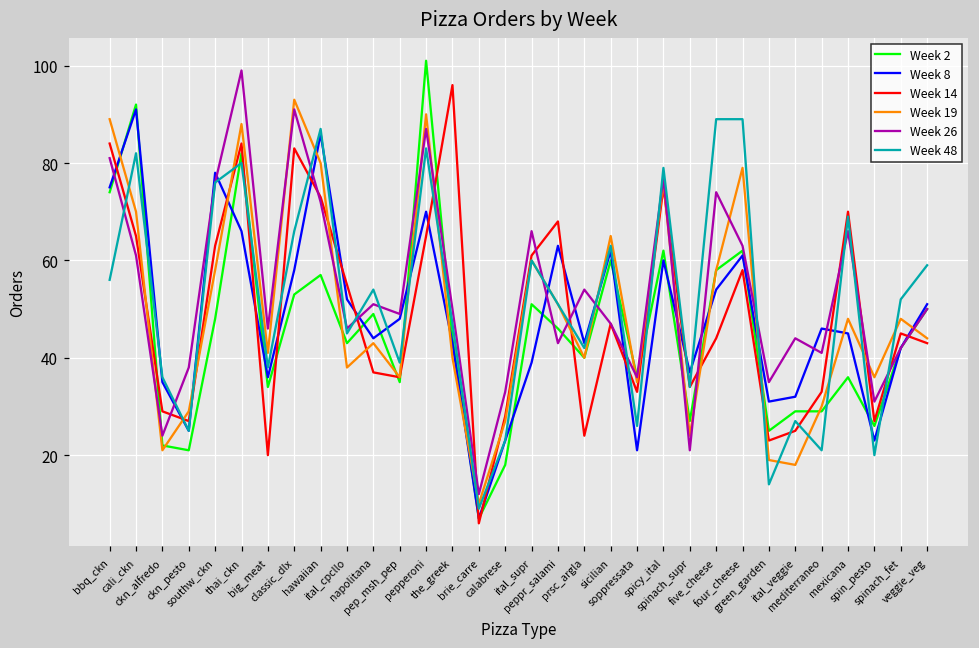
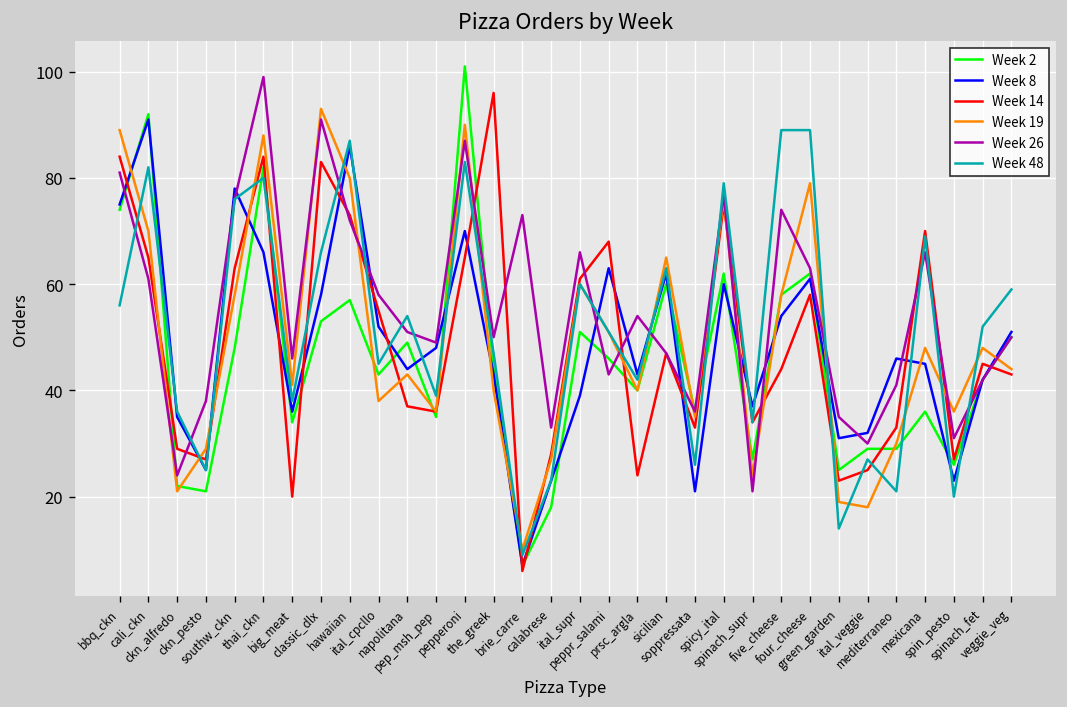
  {
    "Week 2": {
      "bbq_ckn": 74,
      "cali_ckn": 92,
      "ckn_alfredo": 22,
      "ckn_pesto": 21,
      "southw_ckn": 48,
      "thai_ckn": 82,
      "big_meat": 34,
      "classic_dlx": 53,
      "hawaiian": 57,
      "ital_cpcllo": 43,
      "napolitana": 49,
      "pep_msh_pep": 35,
      "pepperoni": 101,
      "the_greek": 44,
      "calabrese": 18,
      "ital_supr": 51,
      "peppr_salami": 46,
      "sicilian": 60,
      "spicy_ital": 62,
      "spinach_supr": 27,
      "four_cheese": 62,
      "green_garden": 25,
      "ital_veggie": 29,
      "mediterraneo": 29,
      "mexicana": 36,
      "spin_pesto": 26
    },
    "Week 8": {
      "bbq_ckn": 75,
      "cali_ckn": 91,
      "ckn_alfredo": 35,
      "southw_ckn": 78,
      "thai_ckn": 66,
      "big_meat": 36,
      "classic_dlx": 58,
      "hawaiian": 86,
      "ital_cpcllo": 52,
      "napolitana": 44,
      "pep_msh_pep": 48,
      "pepperoni": 70,
      "the_greek": 43,
      "ital_supr": 39,
      "peppr_salami": 63,
      "prsc_argla": 43,
      "sicilian": 62,
      "soppressata": 21,
      "spicy_ital": 60,
      "spinach_supr": 37,
      "five_cheese": 54,
      "four_cheese": 61,
      "green_garden": 31,
      "ital_veggie": 32,
      "mediterraneo": 46,
      "mexicana": 45,
      "spin_pesto": 23,
      "veggie_veg": 51
    },
    "Week 14": {
      "bbq_ckn": 84,
      "cali_ckn": 65,
      "ckn_alfredo": 29,
      "ckn_pesto": 27,
      "southw_ckn": 63,
      "thai_ckn": 84,
      "big_meat": 20,
      "classic_dlx": 83,
      "hawaiian": 73,
      "ital_cpcllo": 55,
      "napolitana": 37,
      "pepperoni": 65,
      "the_greek": 96,
      "brie_carre": 6,
      "calabrese": 28,
      "ital_supr": 61,
      "peppr_salami": 68,
      "prsc_argla": 24,
      "soppressata": 33,
      "spicy_ital": 75,
      "five_cheese": 44,
      "four_cheese": 58,
      "green_garden": 23,
      "ital_veggie": 25,
      "mediterraneo": 33,
      "mexicana": 70,
      "spin_pesto": 27,
      "spinach_fet": 45,
      "veggie_veg": 43
    },
    "Week 19": {
      "bbq_ckn": 89,
      "cali_ckn": 70,
      "ckn_alfredo": 21,
      "ckn_pesto": 29,
      "southw_ckn": 58,
      "thai_ckn": 88,
      "big_meat": 41,
      "classic_dlx": 93,
      "hawaiian": 80,
      "ital_cpcllo": 38,
      "napolitana": 43,
      "pepperoni": 90,
      "the_greek": 40,
      "brie_carre": 10,
      "calabrese": 27,
      "sicilian": 65,
      "soppressata": 35,
      "spicy_ital": 76,
      "spinach_supr": 24,
      "four_cheese": 79,
      "green_garden": 19,
      "ital_veggie": 18,
      "mediterraneo": 30,
      "mexicana": 48,
      "spin_pesto": 36,
      "spinach_fet": 48,
      "veggie_veg": 44
    },
    "Week 26": {
      "bbq_ckn": 81,
      "cali_ckn": 61,
      "ckn_alfredo": 24,
      "ckn_pesto": 38,
      "thai_ckn": 99,
      "big_meat": 46,
      "classic_dlx": 91,
      "hawaiian": 72,
-     "ital_cpcllo": 46,
+     "ital_cpcllo": 58,
      "napolitana": 51,
      "pep_msh_pep": 49,
      "pepperoni": 87,
      "the_greek": 50,
-     "brie_carre": 12,
+     "brie_carre": 73,
      "calabrese": 33,
      "ital_supr": 66,
      "peppr_salami": 43,
      "prsc_argla": 54,
      "spicy_ital": 77,
      "spinach_supr": 21,
      "five_cheese": 74,
      "four_cheese": 63,
      "green_garden": 35,
-     "ital_veggie": 44,
+     "ital_veggie": 30,
      "mediterraneo": 41,
      "mexicana": 66,
      "spin_pesto": 31
    },
    "Week 48": {
      "bbq_ckn": 56,
      "cali_ckn": 82,
      "ckn_alfredo": 36,
      "thai_ckn": 80,
      "big_meat": 38,
      "classic_dlx": 66,
      "hawaiian": 87,
      "ital_cpcllo": 45,
      "napolitana": 54,
      "pep_msh_pep": 39,
      "pepperoni": 83,
      "the_greek": 47,
      "brie_carre": 9,
      "prsc_argla": 42,
      "sicilian": 63,
      "soppressata": 26,
      "spicy_ital": 79,
      "five_cheese": 89,
      "four_cheese": 89,
      "green_garden": 14,
      "ital_veggie": 27,
      "mediterraneo": 21,
      "mexicana": 69,
      "spin_pesto": 20,
      "spinach_fet": 52,
      "veggie_veg": 59
    }
  }
